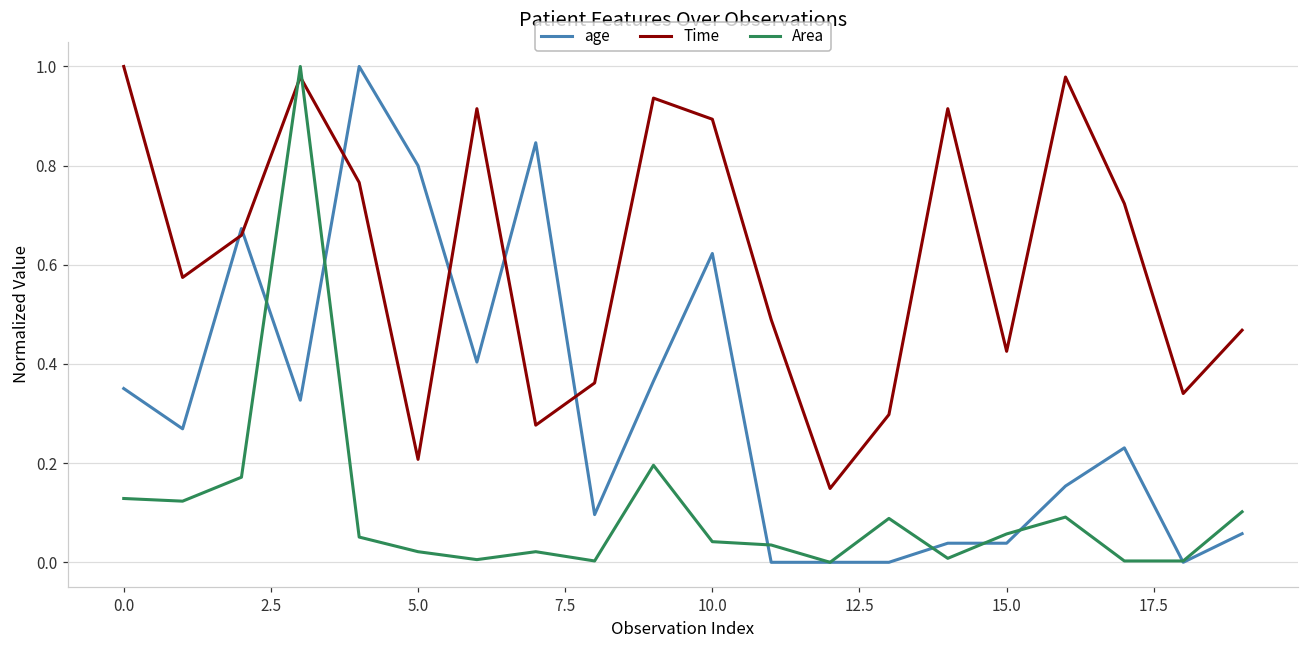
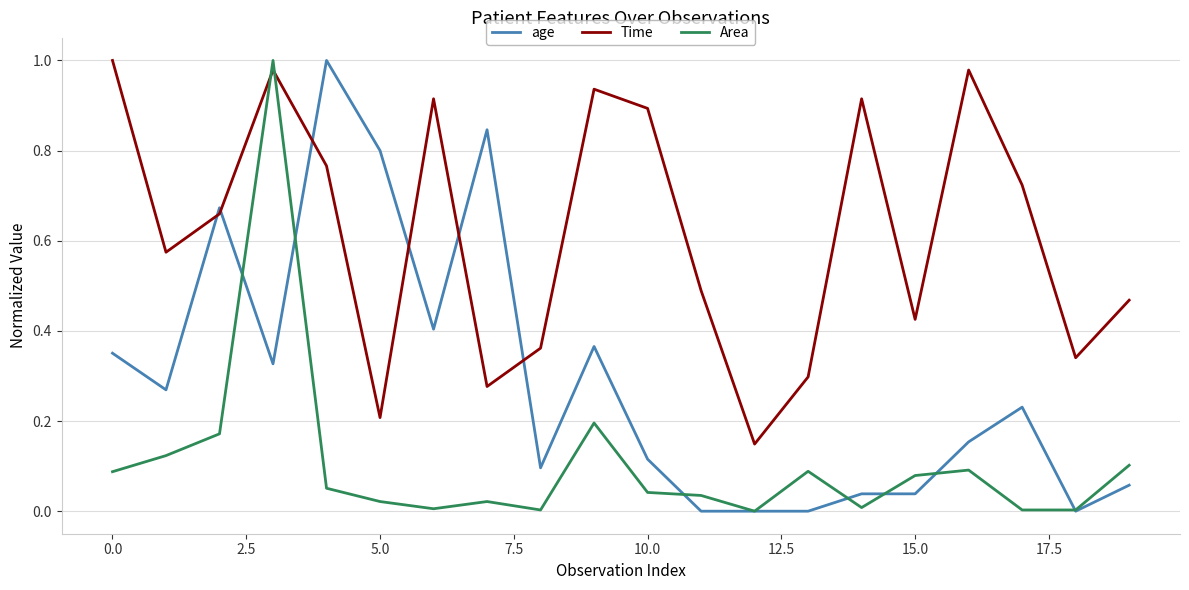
  {
    "age": {
      "0.0": 0.35,
      "5.0": 0.80,
-     "10.0": 0.62,
+     "10.0": 0.12,
      "15.0": 0.04
    },
    "Time": {
      "0.0": 1.00,
      "5.0": 0.21,
      "10.0": 0.89,
      "15.0": 0.43
    },
    "Area": {
-     "0.0": 0.13,
+     "0.0": 0.09,
      "5.0": 0.02,
      "10.0": 0.04,
-     "15.0": 0.06
+     "15.0": 0.08
    }
  }
